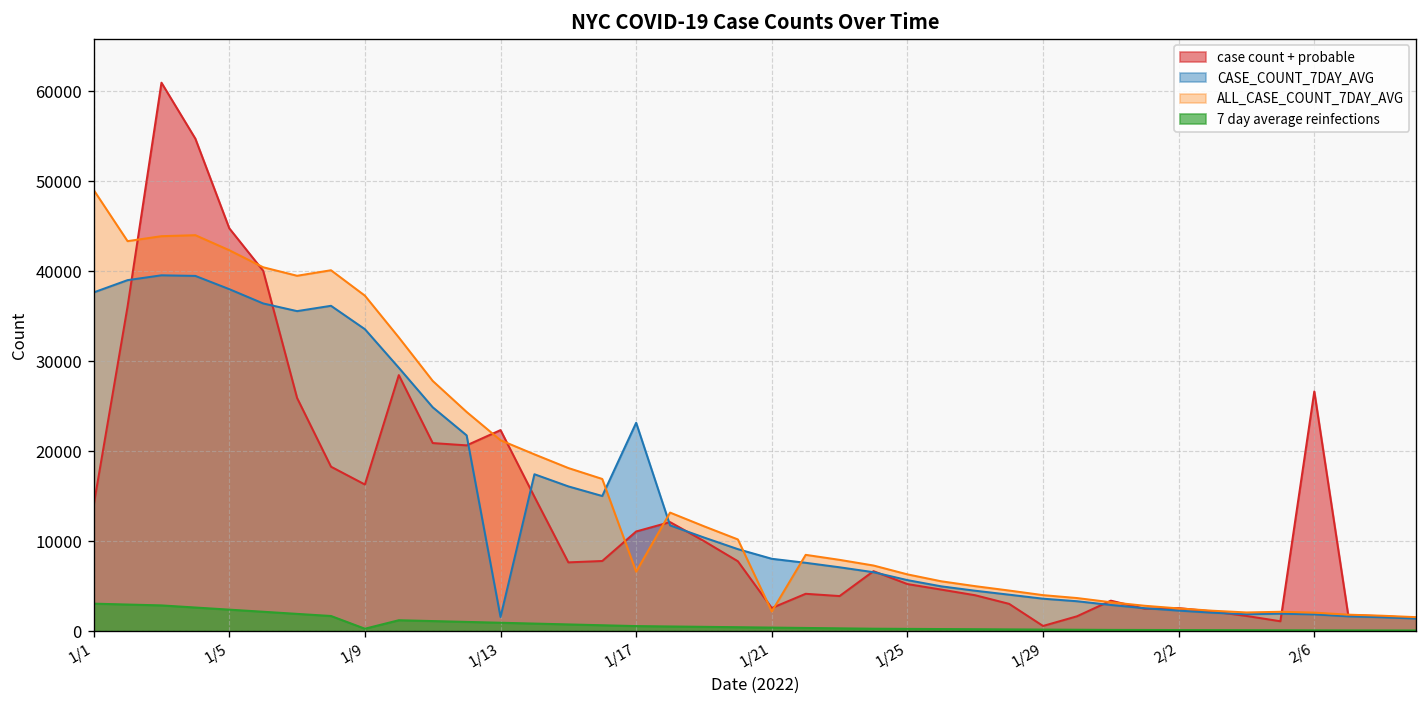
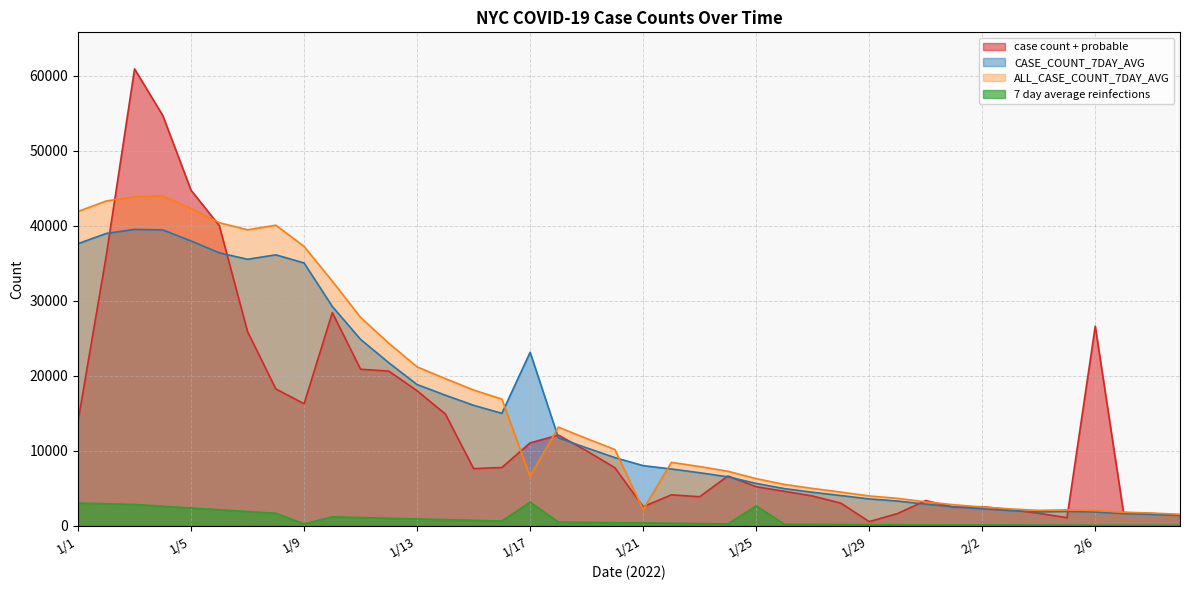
  {
    "case count + probable": {
      "1/1": 14000,
      "1/5": 45000,
      "1/9": 16000,
-     "1/13": 22000,
+     "1/13": 18000,
      "1/17": 11000,
      "1/21": 3000,
      "1/25": 5000,
      "1/29": 1000,
      "2/6": 27000
    },
    "CASE_COUNT_7DAY_AVG": {
      "1/1": 38000,
      "1/5": 38000,
-     "1/9": 34000,
-     "1/13": 2000,
+     "1/9": 35000,
+     "1/13": 19000,
      "1/17": 23000,
      "1/21": 8000,
      "1/25": 6000,
      "1/29": 4000
    },
    "ALL_CASE_COUNT_7DAY_AVG": {
-     "1/1": 49000,
+     "1/1": 42000,
      "1/5": 42000,
      "1/9": 37000,
      "1/13": 21000,
      "1/17": 7000,
      "1/21": 2000,
      "1/25": 6000,
      "1/29": 4000
    },
    "7 day average reinfections": {
      "1/1": 3000,
      "1/5": 2000,
      "1/9": 0,
      "1/13": 1000,
-     "1/17": 1000,
+     "1/17": 3000,
      "1/21": 0,
-     "1/25": 0,
+     "1/25": 3000,
      "1/29": 0,
      "2/2": 0,
      "2/6": 0
    }
  }
